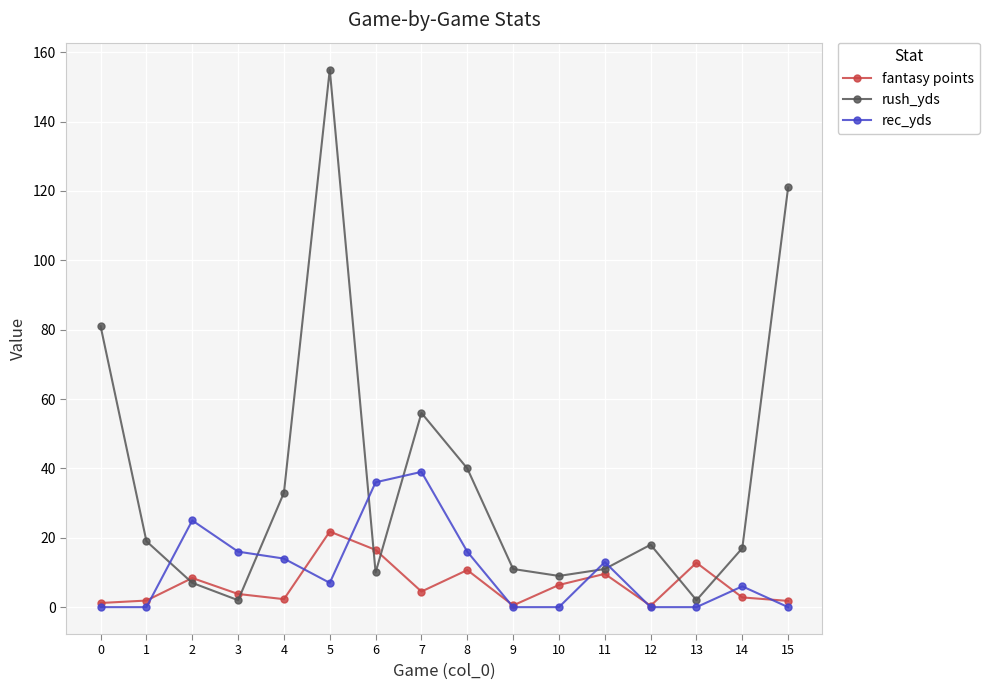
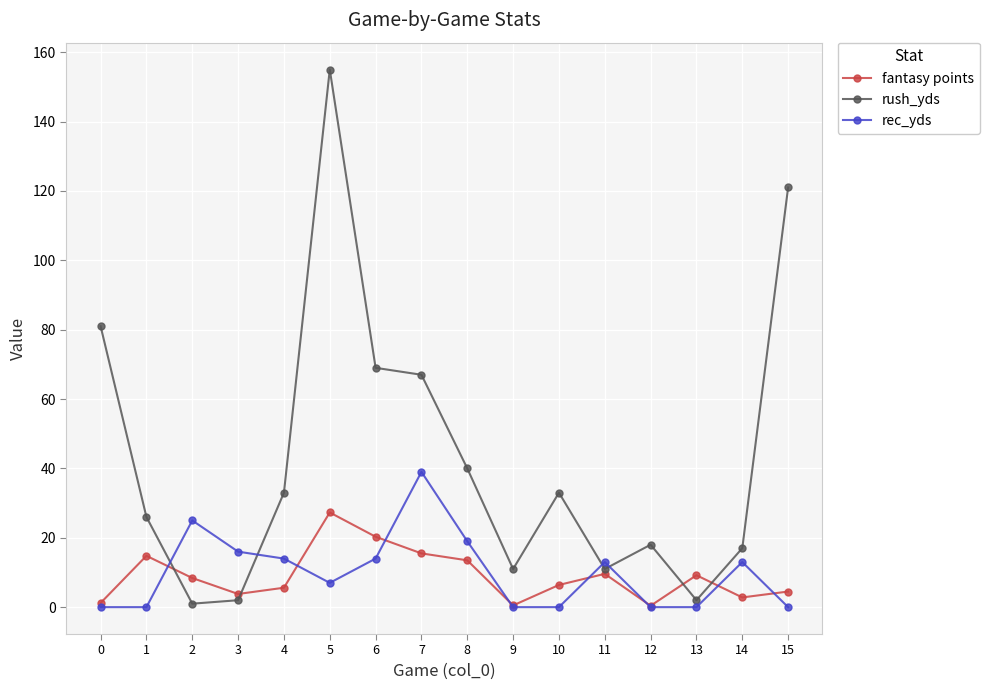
  {
    "fantasy points": {
      "0": 1,
-     "1": 2,
+     "1": 15,
      "2": 8,
      "3": 4,
-     "4": 2,
-     "5": 22,
-     "6": 17,
-     "7": 5,
-     "8": 11,
+     "4": 6,
+     "5": 27,
+     "6": 20,
+     "7": 16,
+     "8": 14,
      "10": 6,
      "11": 10,
-     "13": 13,
+     "13": 9,
      "14": 3,
-     "15": 2
+     "15": 5
    },
    "rush_yds": {
      "0": 81,
-     "1": 19,
-     "2": 7,
+     "1": 26,
+     "2": 1,
      "3": 2,
      "4": 33,
      "5": 155,
-     "6": 10,
-     "7": 56,
+     "6": 69,
+     "7": 67,
      "8": 40,
      "9": 11,
-     "10": 9,
+     "10": 33,
      "11": 11,
      "12": 18,
      "13": 2,
      "14": 17,
      "15": 121
    },
    "rec_yds": {
      "0": 0,
      "1": 0,
      "2": 25,
      "3": 16,
      "4": 14,
      "5": 7,
-     "6": 36,
+     "6": 14,
      "7": 39,
-     "8": 16,
+     "8": 19,
      "10": 0,
      "11": 13,
      "13": 0,
-     "14": 6,
+     "14": 13,
      "15": 0
    }
  }
